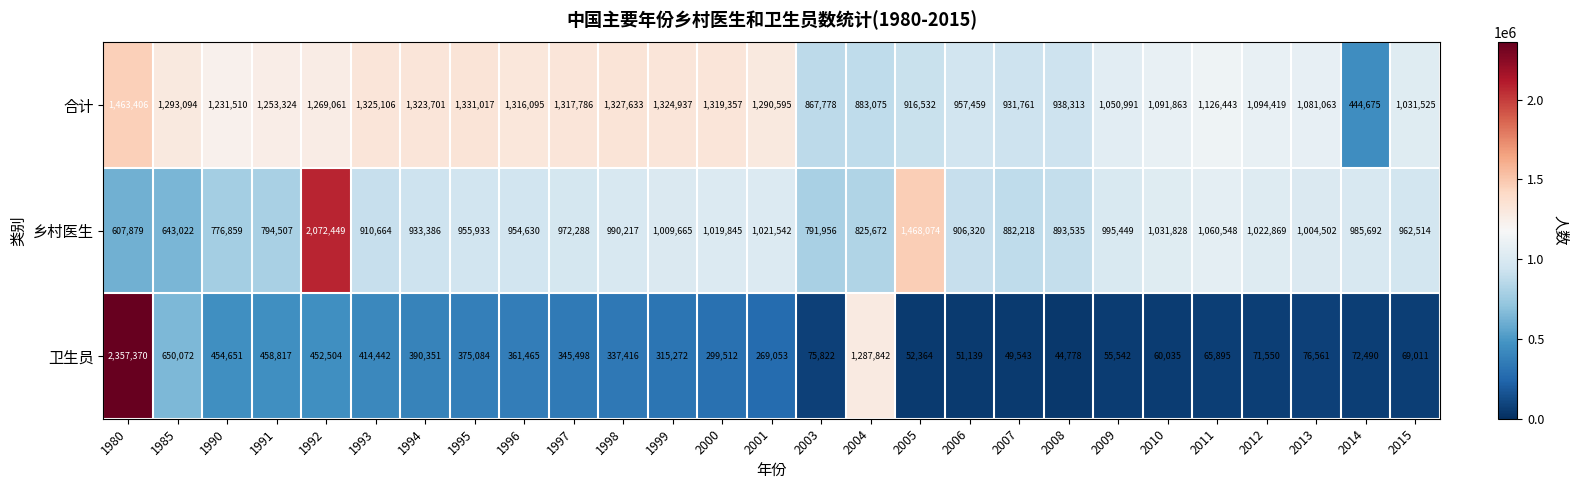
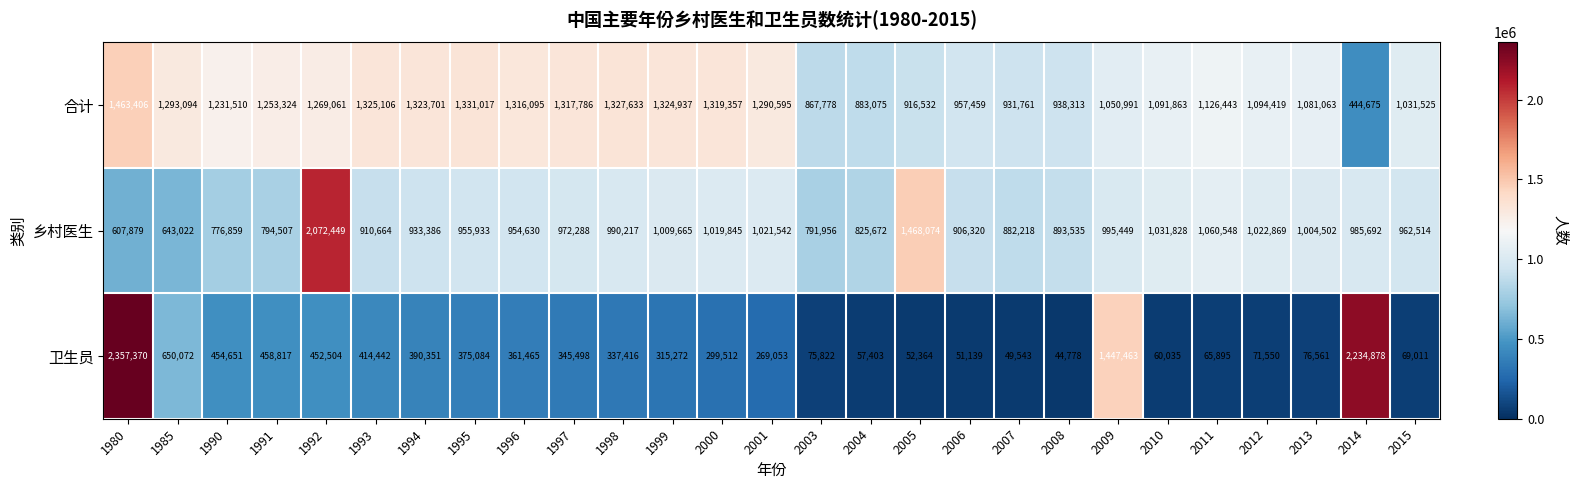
  {
    "合计": {
      "1980": "1,463,406",
      "1985": "1,293,094",
      "1990": "1,231,510",
      "1991": "1,253,324",
      "1992": "1,269,061",
      "1993": "1,325,106",
      "1994": "1,323,701",
      "1995": "1,331,017",
      "1996": "1,316,095",
      "1997": "1,317,786",
      "1998": "1,327,633",
      "1999": "1,324,937",
      "2000": "1,319,357",
      "2001": "1,290,595",
      "2003": "867,778",
      "2004": "883,075",
      "2005": "916,532",
      "2006": "957,459",
      "2007": "931,761",
      "2008": "938,313",
      "2009": "1,050,991",
      "2010": "1,091,863",
      "2011": "1,126,443",
      "2012": "1,094,419",
      "2013": "1,081,063",
      "2014": "444,675",
      "2015": "1,031,525"
    },
    "乡村医生": {
      "1980": "607,879",
      "1985": "643,022",
      "1990": "776,859",
      "1991": "794,507",
      "1992": "2,072,449",
      "1993": "910,664",
      "1994": "933,386",
      "1995": "955,933",
      "1996": "954,630",
      "1997": "972,288",
      "1998": "990,217",
      "1999": "1,009,665",
      "2000": "1,019,845",
      "2001": "1,021,542",
      "2003": "791,956",
      "2004": "825,672",
      "2005": "1,468,074",
      "2006": "906,320",
      "2007": "882,218",
      "2008": "893,535",
      "2009": "995,449",
      "2010": "1,031,828",
      "2011": "1,060,548",
      "2012": "1,022,869",
      "2013": "1,004,502",
      "2014": "985,692",
      "2015": "962,514"
    },
    "卫生员": {
      "1980": "2,357,370",
      "1985": "650,072",
      "1990": "454,651",
      "1991": "458,817",
      "1992": "452,504",
      "1993": "414,442",
      "1994": "390,351",
      "1995": "375,084",
      "1996": "361,465",
      "1997": "345,498",
      "1998": "337,416",
      "1999": "315,272",
      "2000": "299,512",
      "2001": "269,053",
      "2003": "75,822",
-     "2004": "1,287,842",
+     "2004": "57,403",
      "2005": "52,364",
      "2006": "51,139",
      "2007": "49,543",
      "2008": "44,778",
-     "2009": "55,542",
+     "2009": "1,447,463",
      "2010": "60,035",
      "2011": "65,895",
      "2012": "71,550",
      "2013": "76,561",
-     "2014": "72,490",
+     "2014": "2,234,878",
      "2015": "69,011"
    }
  }
